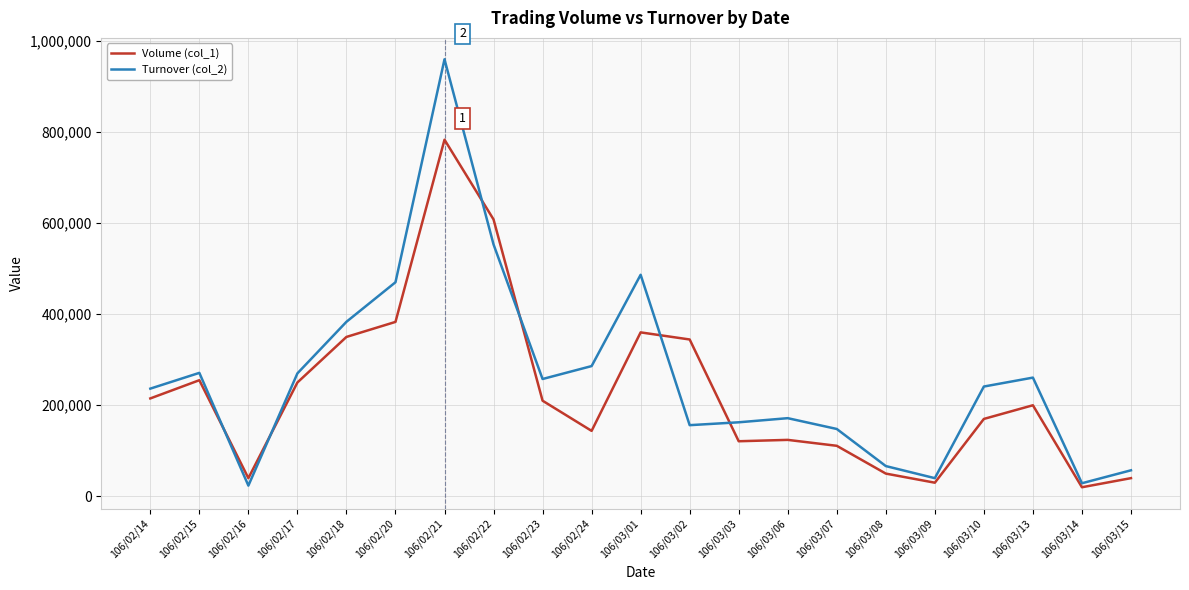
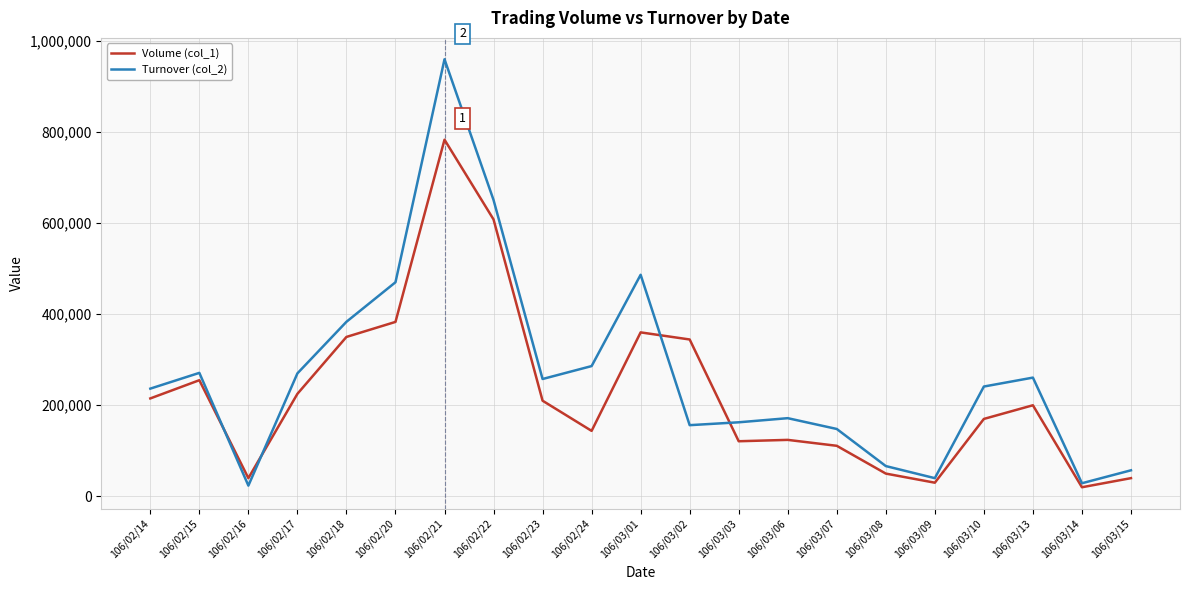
  {
    "Volume (col_1)": {
      "106/02/14": "220,000",
      "106/02/15": "260,000",
      "106/02/16": "40,000",
-     "106/02/17": "250,000",
+     "106/02/17": "230,000",
      "106/02/18": "350,000",
      "106/02/20": "380,000",
      "106/02/22": "610,000",
      "106/02/23": "210,000",
      "106/02/24": "140,000",
      "106/03/01": "360,000",
      "106/03/02": "340,000",
      "106/03/03": "120,000",
      "106/03/06": "120,000",
      "106/03/07": "110,000",
      "106/03/08": "50,000",
      "106/03/09": "30,000",
      "106/03/10": "170,000",
      "106/03/13": "200,000",
      "106/03/14": "20,000",
      "106/03/15": "40,000"
    },
    "Turnover (col_2)": {
      "106/02/14": "240,000",
      "106/02/15": "270,000",
      "106/02/16": "20,000",
      "106/02/17": "270,000",
      "106/02/18": "380,000",
      "106/02/20": "470,000",
-     "106/02/22": "550,000",
+     "106/02/22": "650,000",
      "106/02/23": "260,000",
      "106/02/24": "290,000",
      "106/03/01": "490,000",
      "106/03/02": "160,000",
      "106/03/03": "160,000",
      "106/03/06": "170,000",
      "106/03/07": "150,000",
      "106/03/08": "70,000",
      "106/03/09": "40,000",
      "106/03/10": "240,000",
      "106/03/13": "260,000",
      "106/03/14": "30,000",
      "106/03/15": "60,000"
    }
  }
